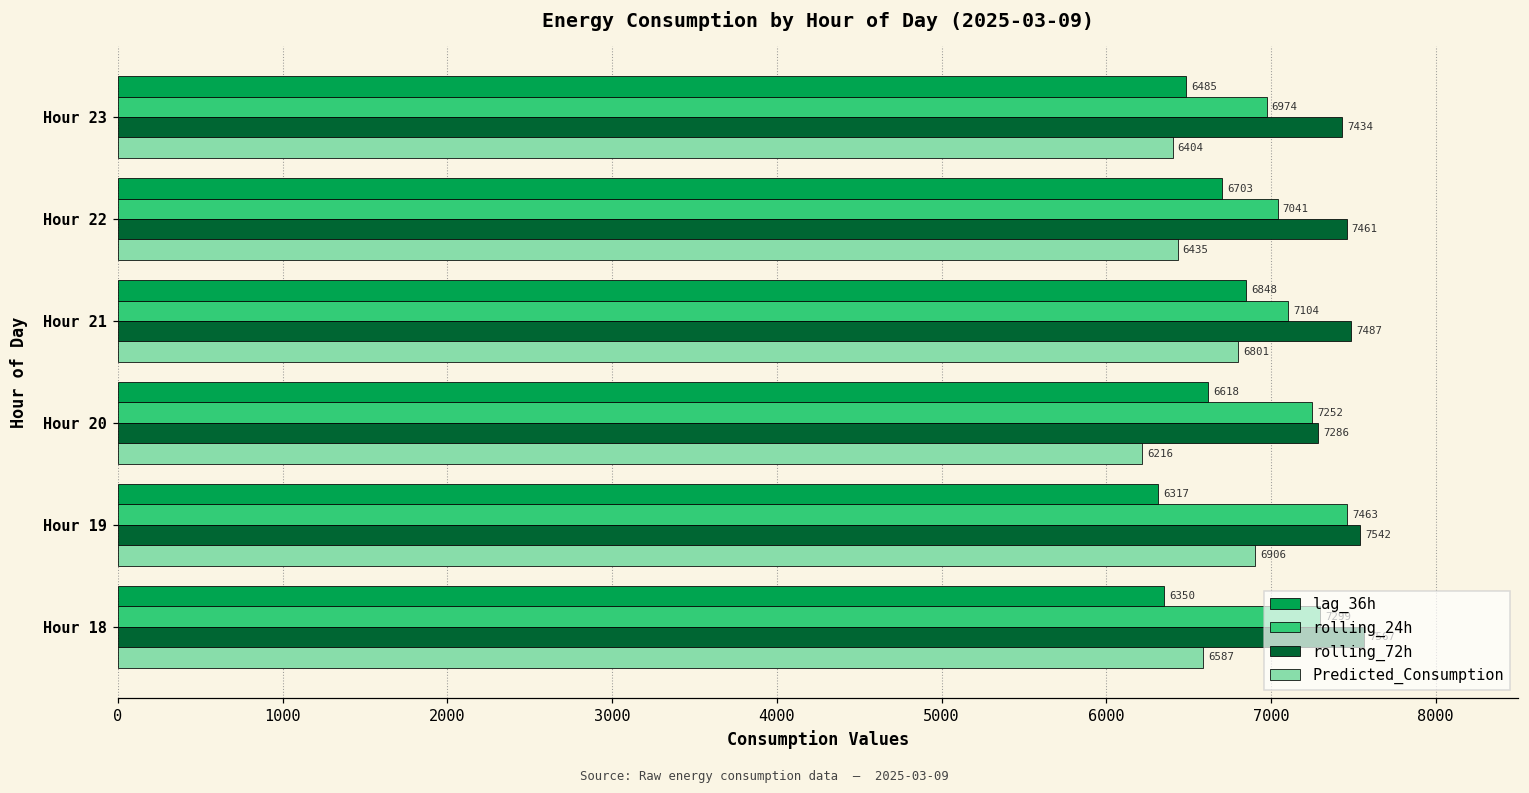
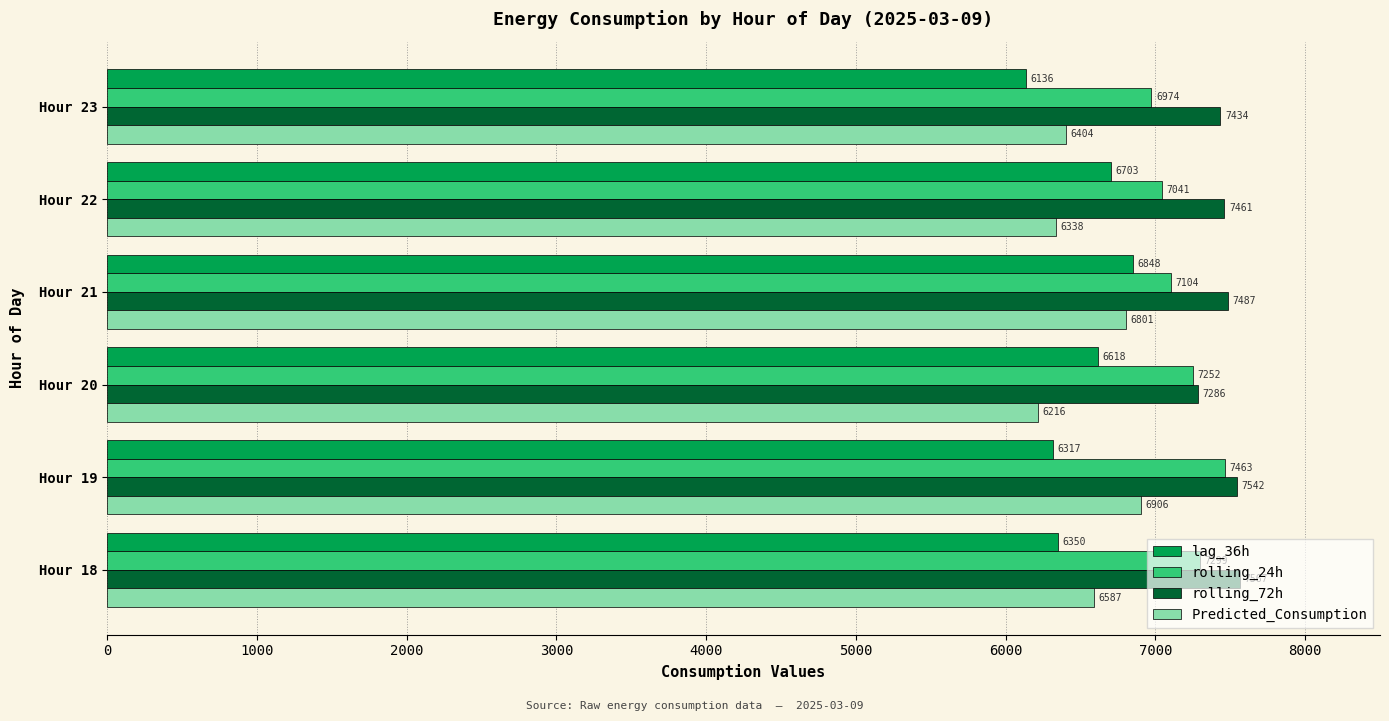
  {
    "lag_36h": {
-     "Hour 23": 6485,
+     "Hour 23": 6136,
      "Hour 22": 6703,
      "Hour 21": 6848,
      "Hour 20": 6618,
      "Hour 19": 6317,
      "Hour 18": 6350
    },
    "rolling_24h": {
      "Hour 23": 6974,
      "Hour 22": 7041,
      "Hour 21": 7104,
      "Hour 20": 7252,
      "Hour 19": 7463
    },
    "rolling_72h": {
      "Hour 23": 7434,
      "Hour 22": 7461,
      "Hour 21": 7487,
      "Hour 20": 7286,
      "Hour 19": 7542
    },
    "Predicted_Consumption": {
      "Hour 23": 6404,
-     "Hour 22": 6435,
+     "Hour 22": 6338,
      "Hour 21": 6801,
      "Hour 20": 6216,
      "Hour 19": 6906,
      "Hour 18": 6587
    }
  }
